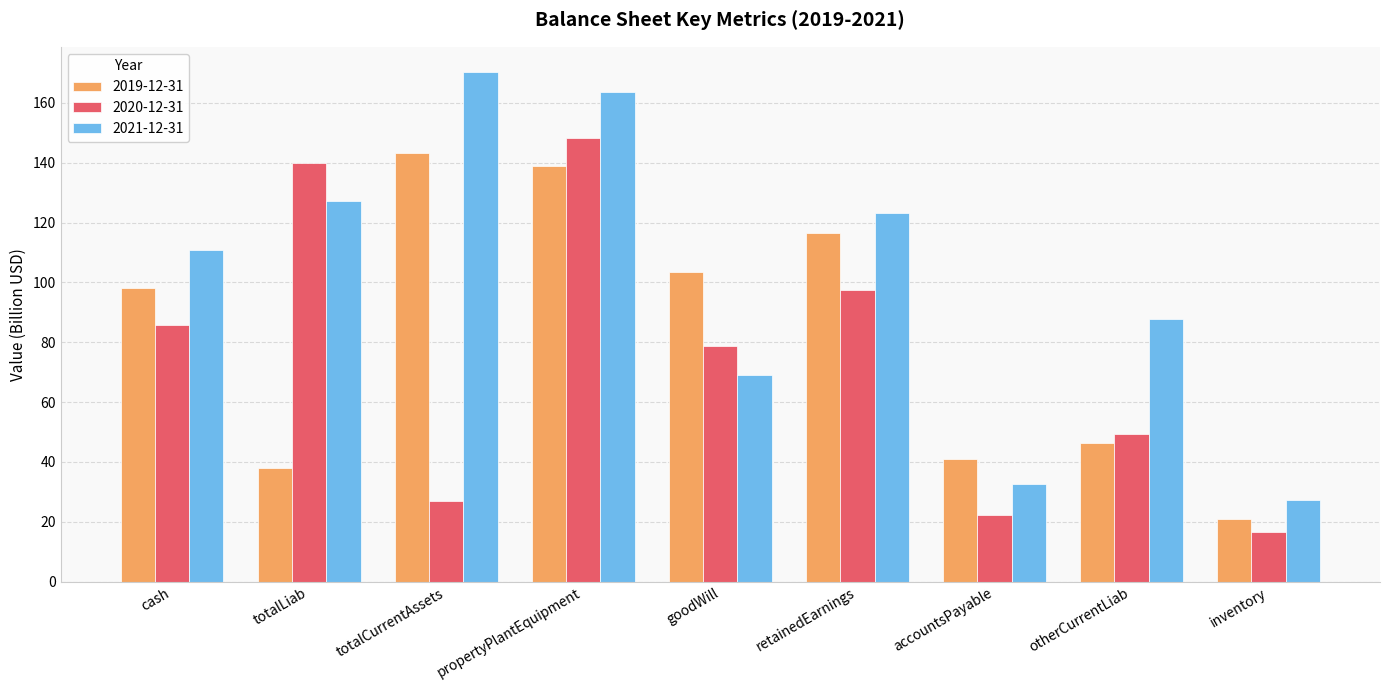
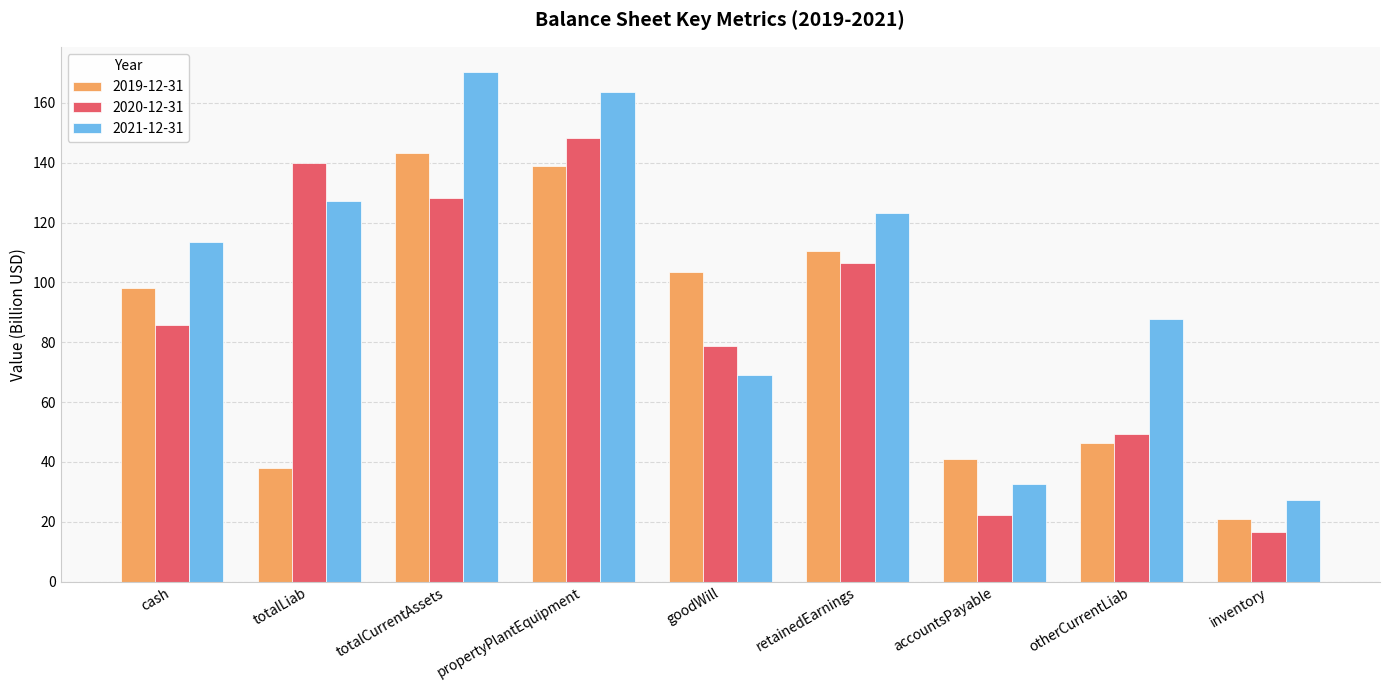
  {
    "2019-12-31": {
      "cash": 98,
      "totalLiab": 38,
      "totalCurrentAssets": 143,
      "propertyPlantEquipment": 139,
      "goodWill": 104,
-     "retainedEarnings": 116,
+     "retainedEarnings": 111,
      "accountsPayable": 41,
      "otherCurrentLiab": 46,
      "inventory": 21
    },
    "2020-12-31": {
      "cash": 86,
      "totalLiab": 140,
-     "totalCurrentAssets": 27,
+     "totalCurrentAssets": 128,
      "propertyPlantEquipment": 148,
      "goodWill": 79,
-     "retainedEarnings": 97,
+     "retainedEarnings": 107,
      "accountsPayable": 22,
      "otherCurrentLiab": 49,
      "inventory": 16
    },
    "2021-12-31": {
-     "cash": 111,
+     "cash": 114,
      "totalLiab": 127,
      "totalCurrentAssets": 170,
      "propertyPlantEquipment": 164,
      "goodWill": 69,
      "retainedEarnings": 123,
      "accountsPayable": 33,
      "otherCurrentLiab": 88,
      "inventory": 27
    }
  }
